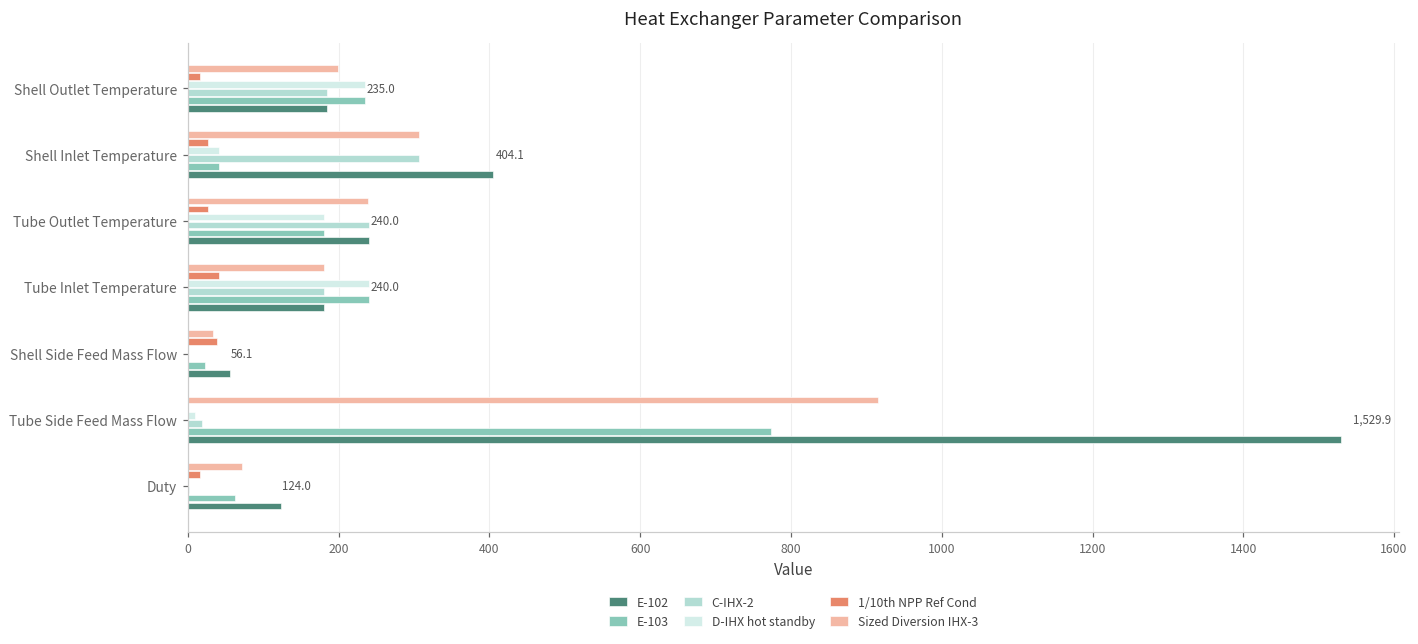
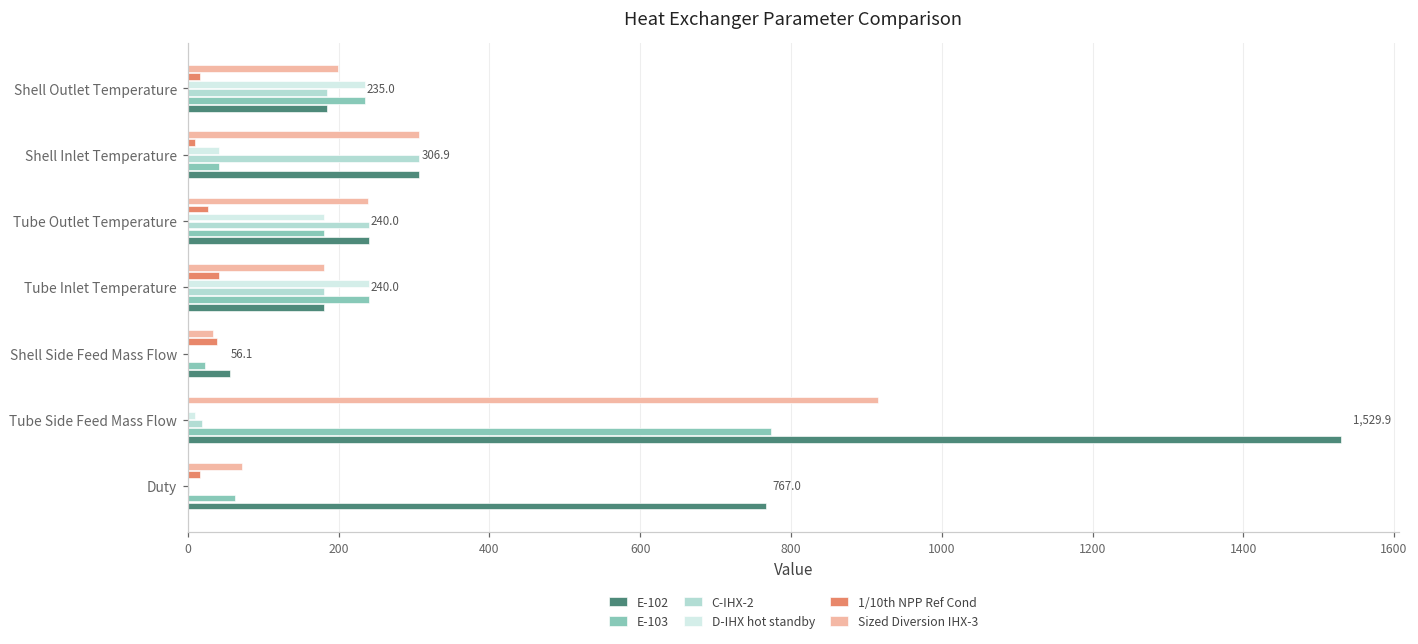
  {
    "E-102": {
-     "Shell Inlet Temperature": "404.1",
+     "Shell Inlet Temperature": "306.9",
      "Shell Side Feed Mass Flow": "56.1",
      "Tube Side Feed Mass Flow": "1,529.9",
-     "Duty": "124.0"
+     "Duty": "767.0"
    },
    "1/10th NPP Ref Cond": {
      "Shell Outlet Temperature": "20",
-     "Shell Inlet Temperature": "30",
+     "Shell Inlet Temperature": "10",
      "Tube Outlet Temperature": "30",
      "Tube Inlet Temperature": "40",
      "Shell Side Feed Mass Flow": "40",
      "Duty": "20"
    },
    "Sized Diversion IHX-3": {
      "Shell Outlet Temperature": "200",
      "Shell Inlet Temperature": "310",
      "Tube Outlet Temperature": "240",
      "Tube Inlet Temperature": "180",
      "Shell Side Feed Mass Flow": "30",
      "Tube Side Feed Mass Flow": "920",
      "Duty": "70"
    }
  }
